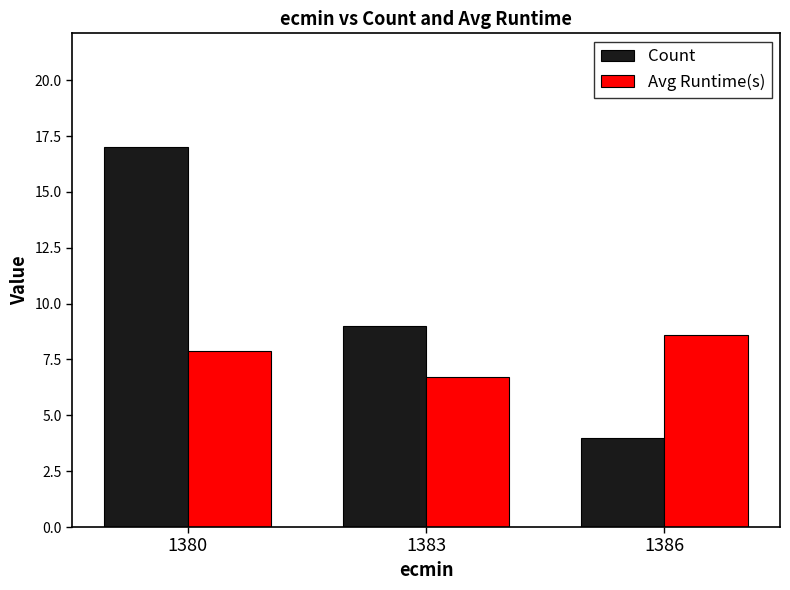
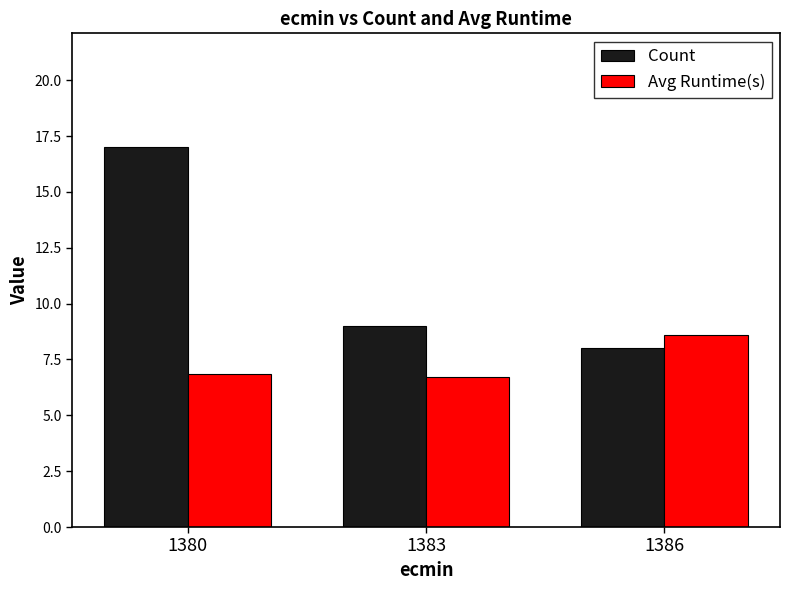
  {
    "Count": {
      "1380": 17,
      "1383": 9,
-     "1386": 4
+     "1386": 8
    },
    "Avg Runtime(s)": {
-     "1380": 7.9,
+     "1380": 6.8,
      "1383": 6.7,
      "1386": 8.6
    }
  }
